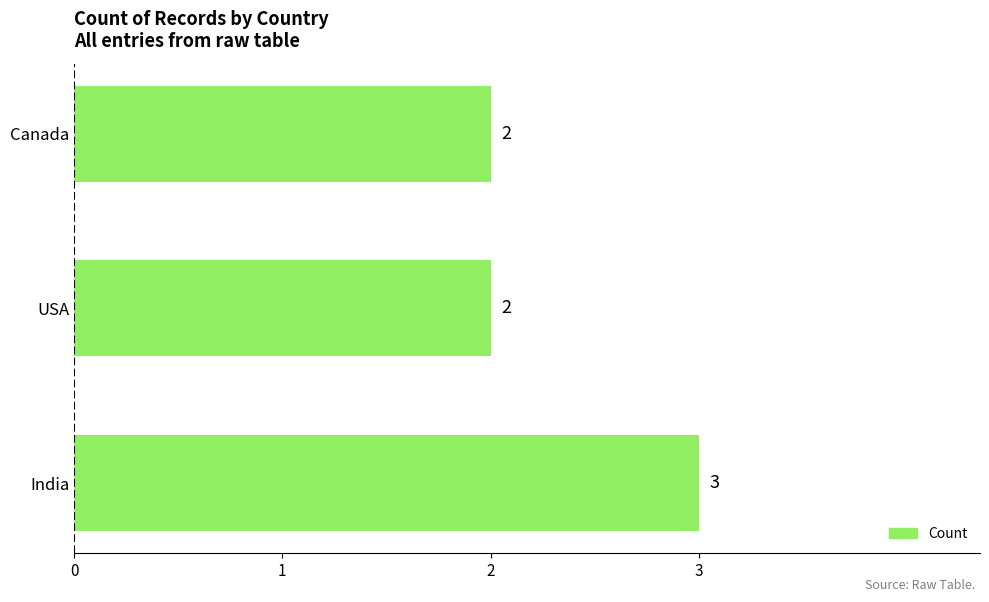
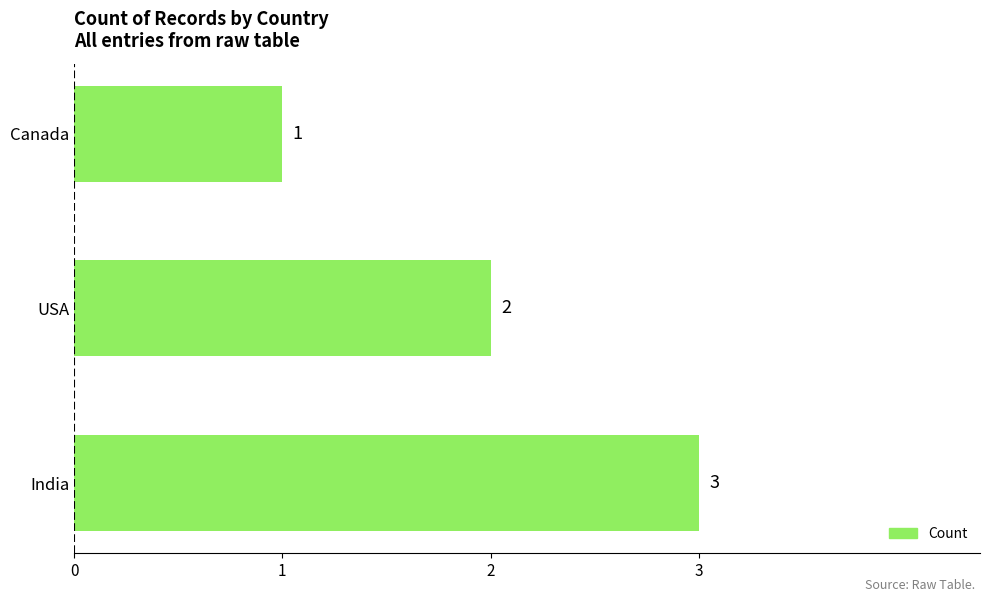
  {
-   "Canada": 2,
+   "Canada": 1,
    "USA": 2,
    "India": 3
  }
